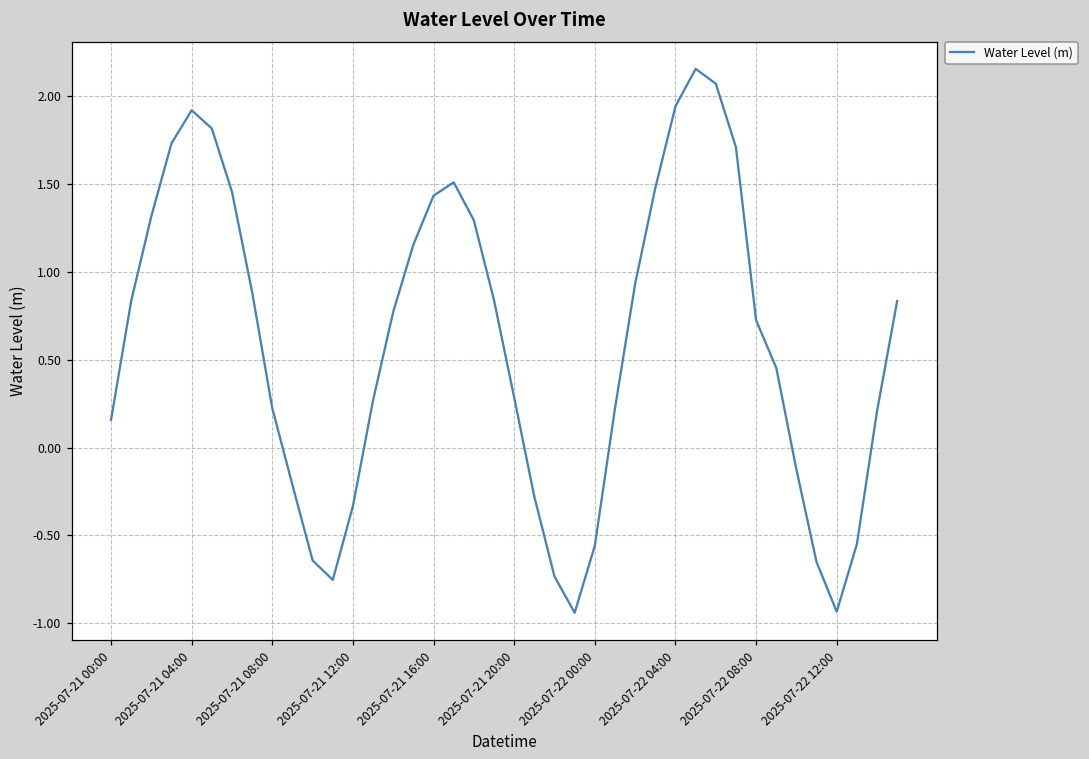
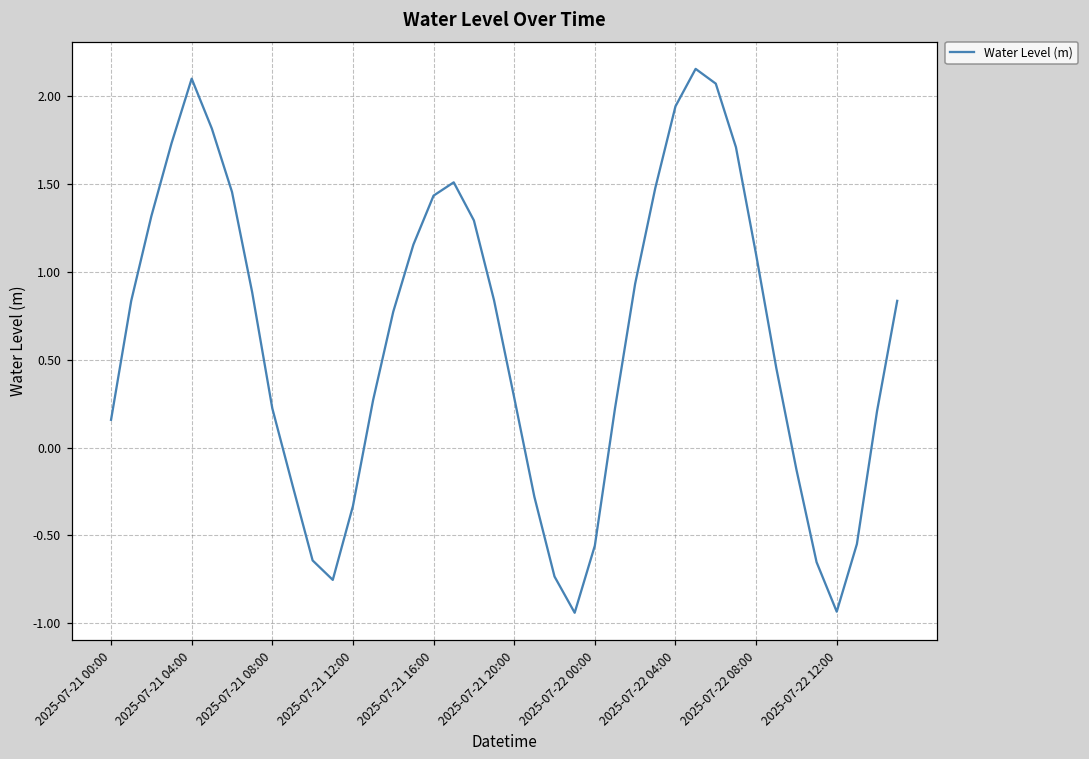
  {
    "2025-07-21 00:00": 0.16,
-   "2025-07-21 04:00": 1.92,
+   "2025-07-21 04:00": 2.10,
    "2025-07-21 08:00": 0.22,
    "2025-07-21 12:00": -0.33,
    "2025-07-21 16:00": 1.43,
    "2025-07-21 20:00": 0.28,
    "2025-07-22 00:00": -0.56,
    "2025-07-22 04:00": 1.94,
-   "2025-07-22 08:00": 0.72,
+   "2025-07-22 08:00": 1.10,
    "2025-07-22 12:00": -0.93
  }
